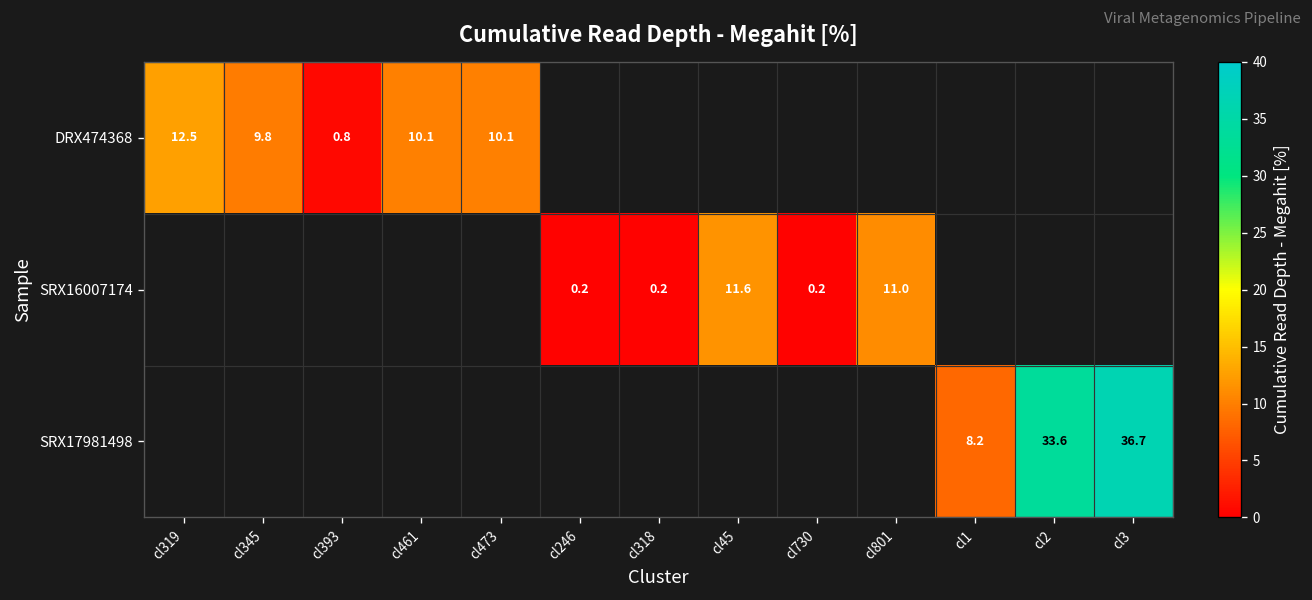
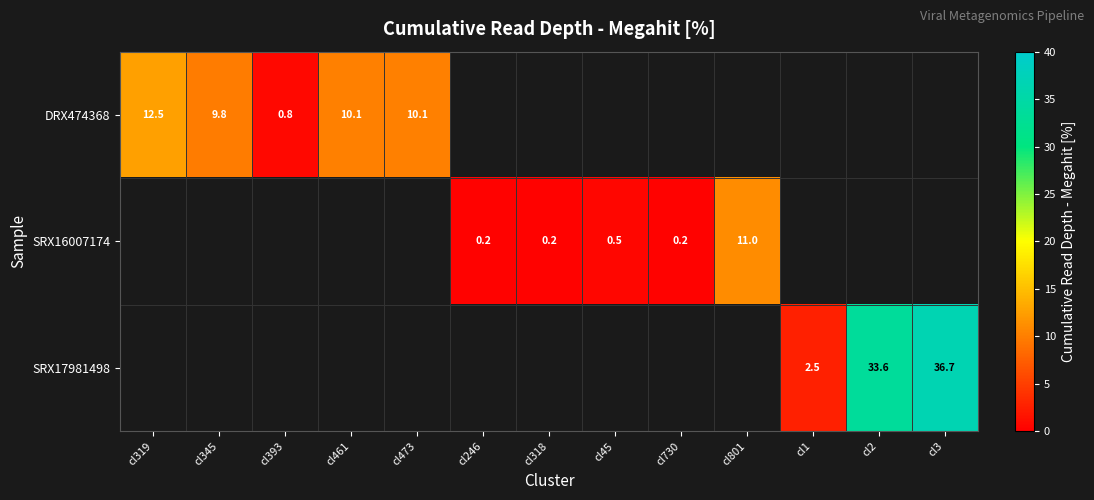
  {
    "DRX474368": {
      "cl319": 12.5,
      "cl345": 9.8,
      "cl393": 0.8,
      "cl461": 10.1,
      "cl473": 10.1
    },
    "SRX16007174": {
      "cl246": 0.2,
      "cl318": 0.2,
-     "cl45": 11.6,
+     "cl45": 0.5,
      "cl730": 0.2,
      "cl801": 11.0
    },
    "SRX17981498": {
-     "cl1": 8.2,
+     "cl1": 2.5,
      "cl2": 33.6,
      "cl3": 36.7
    }
  }
